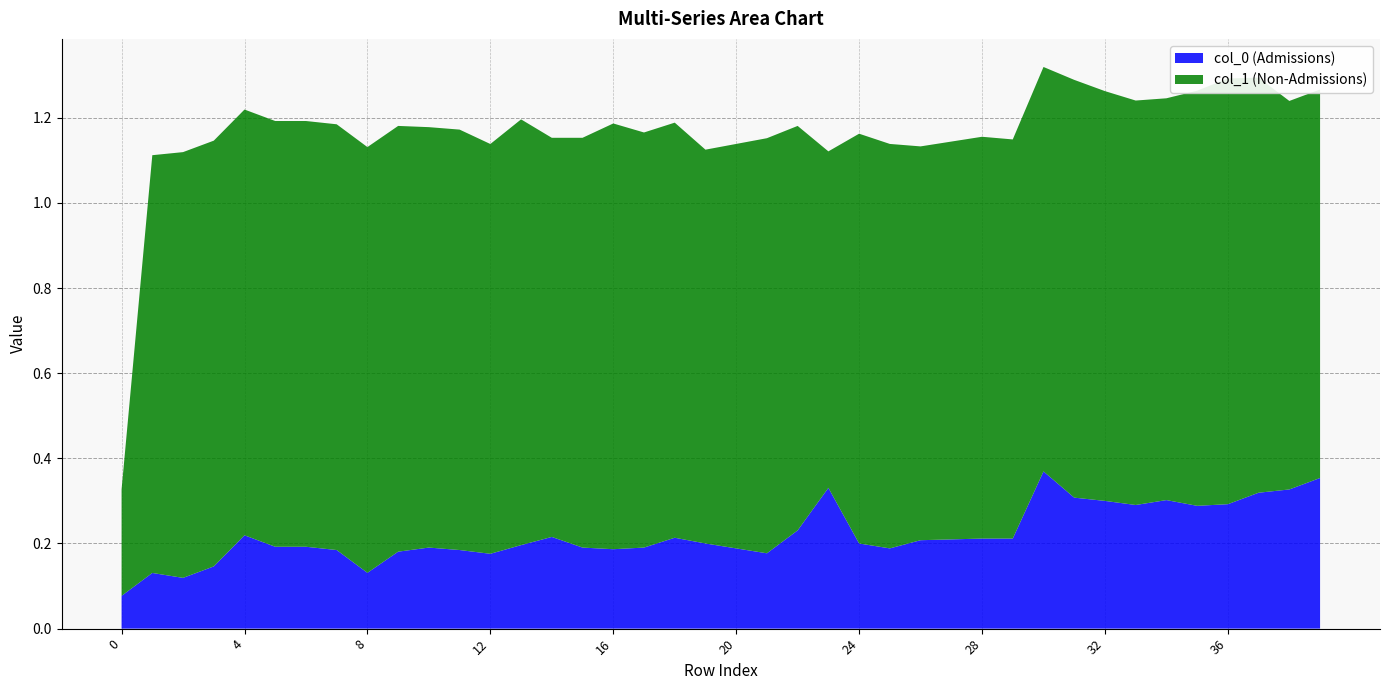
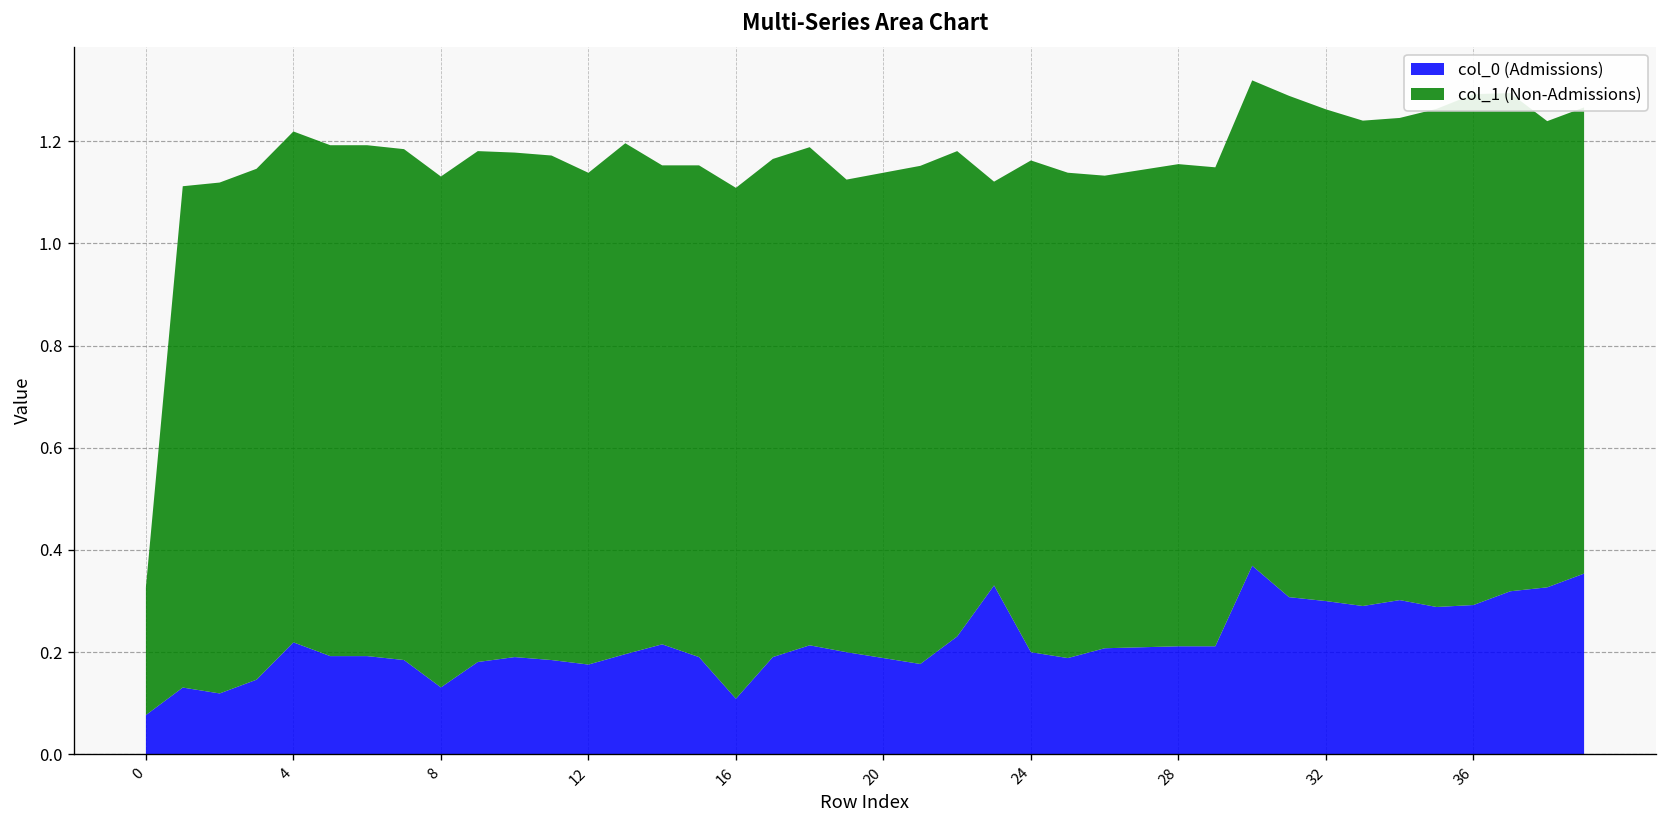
  {
    "col_0 (Admissions)": {
      "0": 0.08,
      "4": 0.22,
      "8": 0.13,
      "12": 0.18,
-     "16": 0.19,
+     "16": 0.11,
      "20": 0.19,
      "24": 0.20,
      "28": 0.21,
      "32": 0.30,
      "36": 0.29
    },
    "col_1 (Non-Admissions)": {
      "0": 0.25,
      "4": 1.00,
      "8": 1.00,
      "12": 0.96,
      "16": 1.00,
      "20": 0.95,
      "24": 0.96,
      "28": 0.94,
      "32": 0.96
    }
  }
